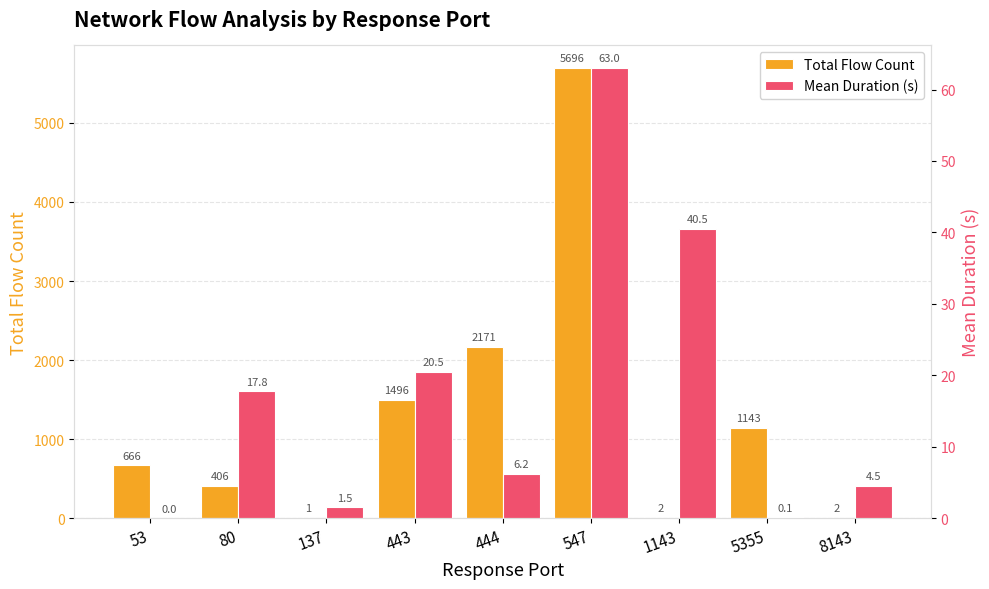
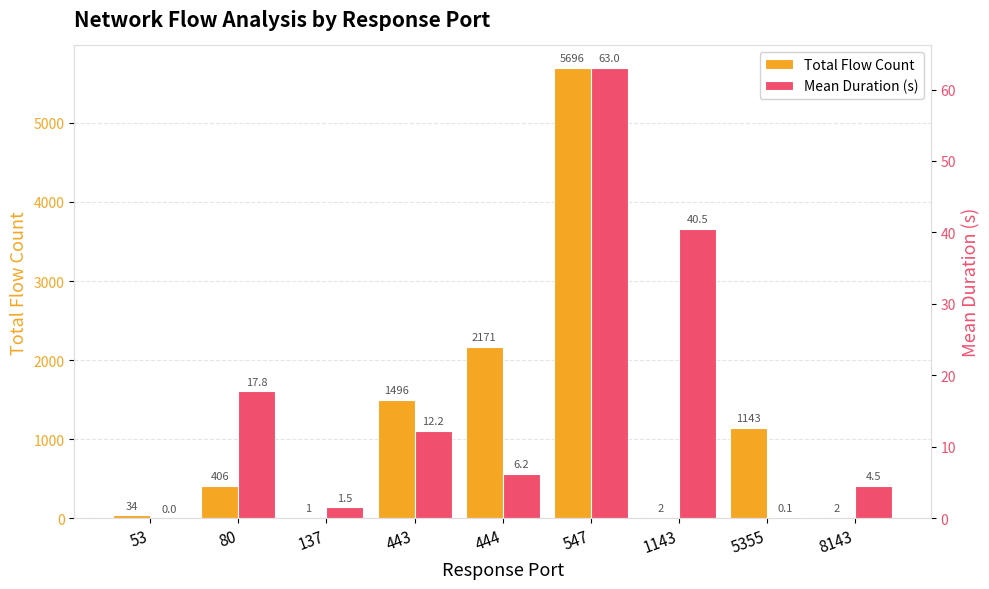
  {
    "Total Flow Count": {
-     "53": 666,
+     "53": 34,
      "80": 406,
      "137": 1,
      "443": 1496,
      "444": 2171,
      "547": 5696,
      "1143": 2,
      "5355": 1143,
      "8143": 2
    },
    "Mean Duration (s)": {
      "53": 0.0,
      "80": 17.8,
      "137": 1.5,
-     "443": 20.5,
+     "443": 12.2,
      "444": 6.2,
      "547": 63.0,
      "1143": 40.5,
      "5355": 0.1,
      "8143": 4.5
    }
  }
